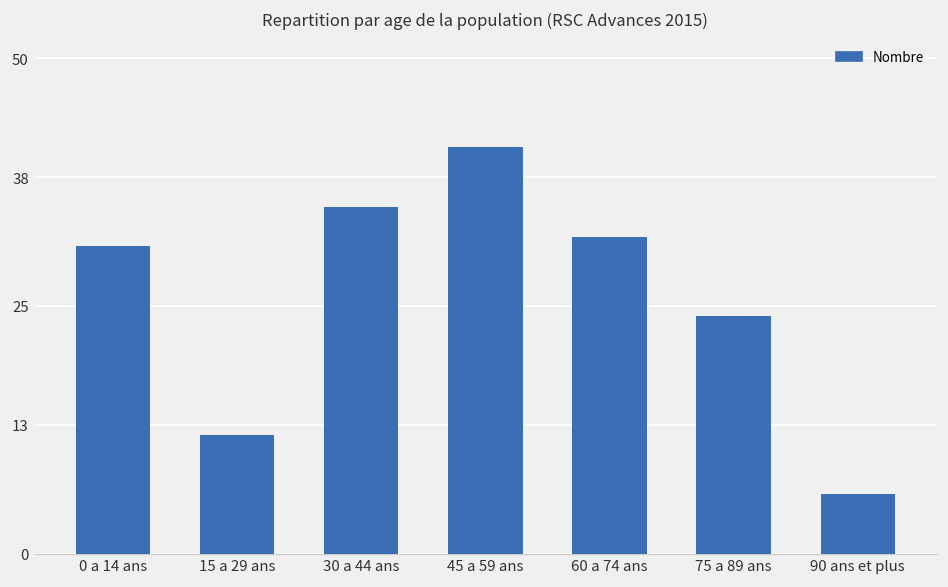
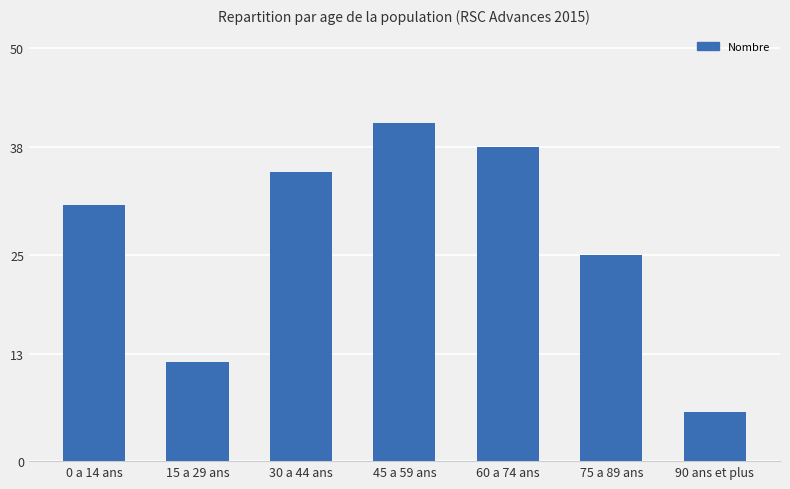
  {
    "0 a 14 ans": 31,
    "15 a 29 ans": 12,
    "30 a 44 ans": 35,
    "45 a 59 ans": 41,
-   "60 a 74 ans": 32,
-   "75 a 89 ans": 24,
+   "60 a 74 ans": 38,
+   "75 a 89 ans": 25,
    "90 ans et plus": 6
  }
